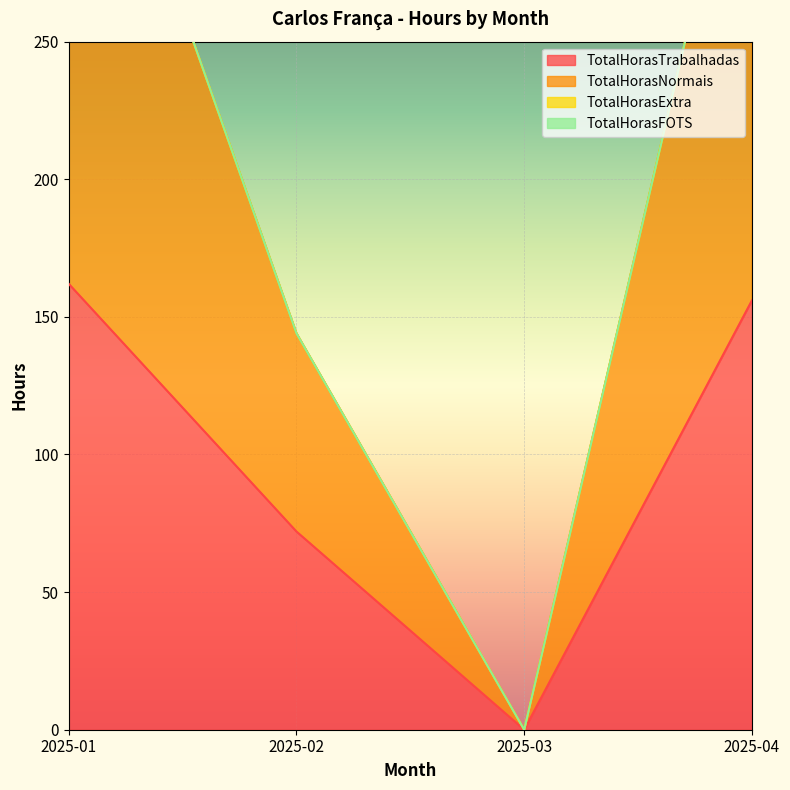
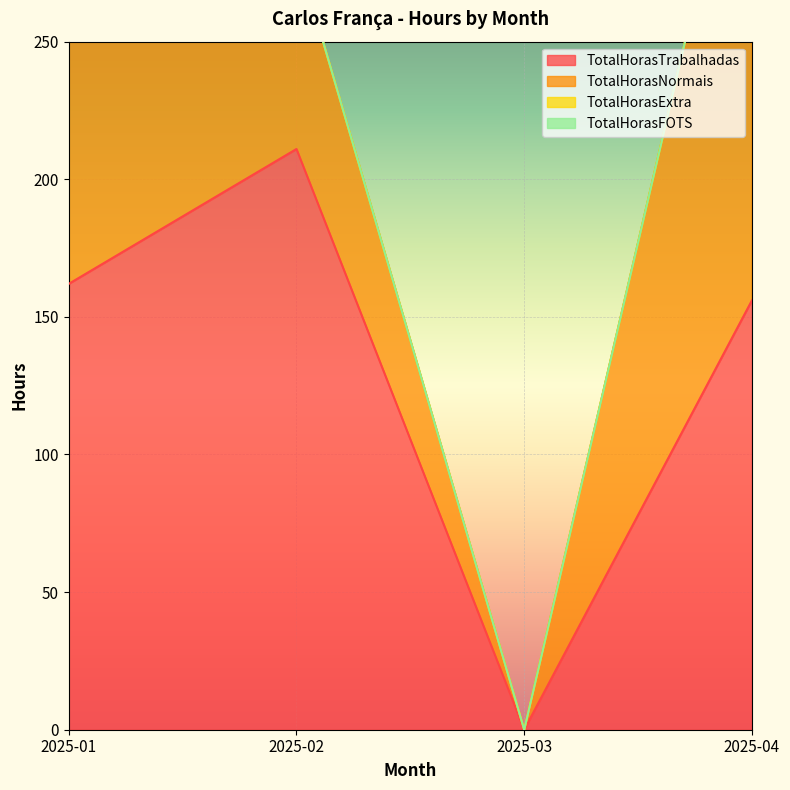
  {
    "TotalHorasTrabalhadas": {
      "2025-01": 162,
-     "2025-02": 72,
+     "2025-02": 211,
      "2025-04": 156
    }
  }
